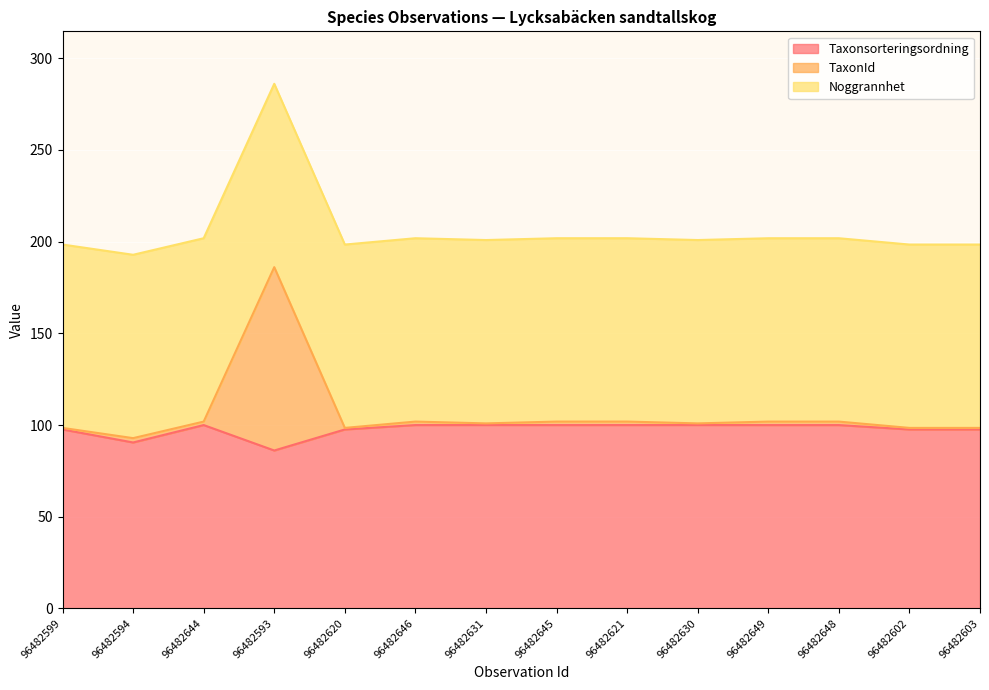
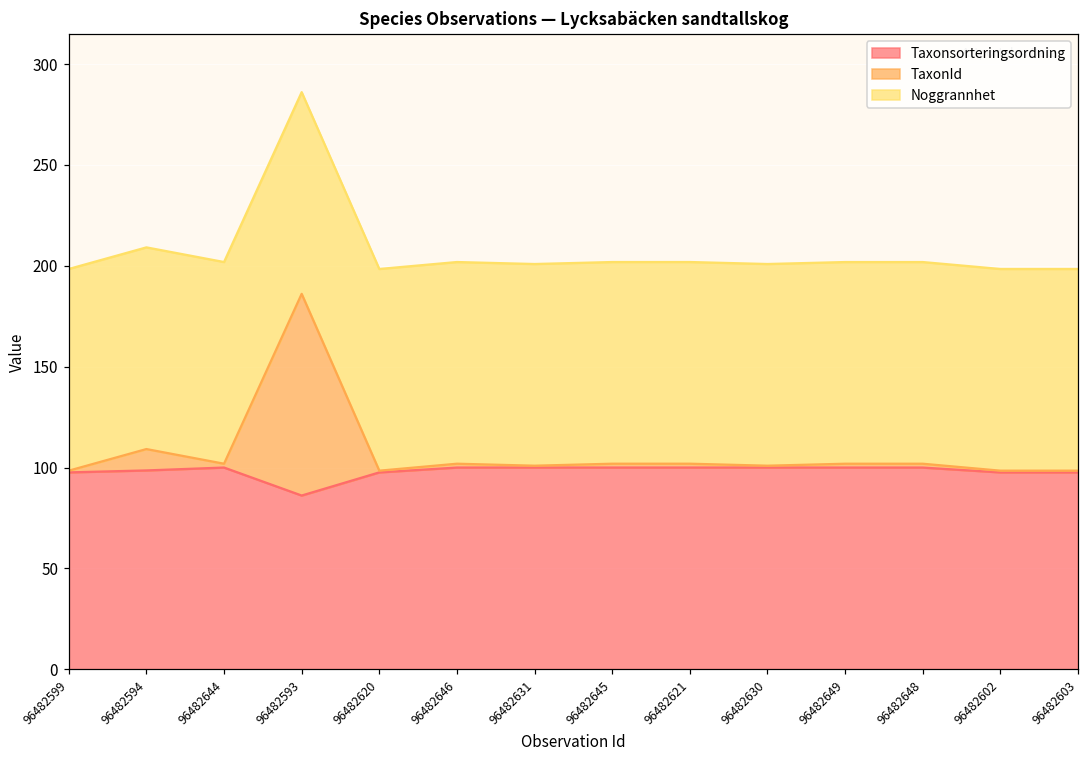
  {
    "Taxonsorteringsordning": {
-     "96482594": 90,
+     "96482594": 99,
      "96482644": 100,
      "96482593": 86,
      "96482646": 100,
      "96482645": 100,
      "96482621": 100,
      "96482649": 100,
      "96482648": 100
    },
    "TaxonId": {
-     "96482594": 2,
+     "96482594": 11,
      "96482644": 2,
      "96482593": 100,
      "96482646": 2,
      "96482645": 2,
      "96482621": 2,
      "96482649": 2,
      "96482648": 2
    },
    "Noggrannhet": {
      "96482599": 100,
      "96482594": 100,
      "96482644": 100,
      "96482593": 100,
      "96482620": 100,
      "96482646": 100,
      "96482631": 100,
      "96482645": 100,
      "96482621": 100,
      "96482630": 100,
      "96482649": 100,
      "96482648": 100,
      "96482602": 100,
      "96482603": 100
    }
  }
